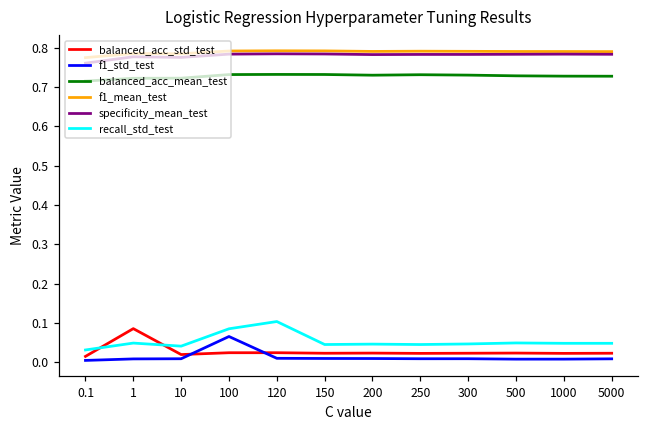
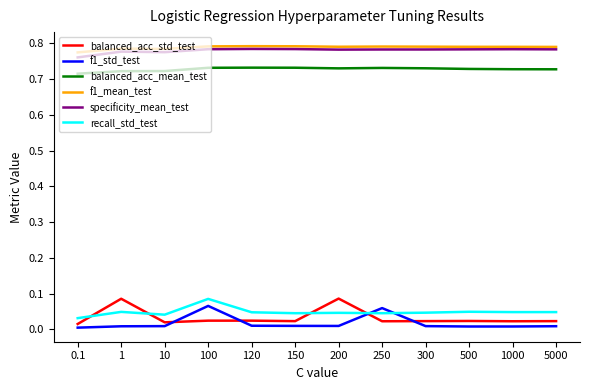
  {
    "balanced_acc_std_test": {
      "0.1": 0.02,
      "1": 0.09,
      "10": 0.02,
      "100": 0.02,
      "120": 0.02,
      "150": 0.02,
-     "200": 0.02,
+     "200": 0.09,
      "250": 0.02,
      "300": 0.02,
      "500": 0.02,
      "1000": 0.02,
      "5000": 0.02
    },
    "f1_std_test": {
      "0.1": 0.00,
      "1": 0.01,
      "10": 0.01,
      "100": 0.07,
      "120": 0.01,
      "150": 0.01,
      "200": 0.01,
-     "250": 0.01,
+     "250": 0.06,
      "300": 0.01,
      "500": 0.01,
      "1000": 0.01,
      "5000": 0.01
    },
    "balanced_acc_mean_test": {
      "120": 0.73,
      "150": 0.73,
      "200": 0.73,
      "250": 0.73,
      "300": 0.73,
      "500": 0.73,
      "1000": 0.73,
      "5000": 0.73
    },
    "f1_mean_test": {
      "120": 0.79,
      "150": 0.79,
      "200": 0.79,
      "250": 0.79,
      "300": 0.79
    },
    "specificity_mean_test": {
      "120": 0.78,
      "150": 0.78,
      "200": 0.78,
      "250": 0.78,
      "300": 0.78
    },
    "recall_std_test": {
      "0.1": 0.03,
      "1": 0.05,
      "10": 0.04,
      "100": 0.09,
-     "120": 0.10,
+     "120": 0.05,
      "150": 0.05,
      "200": 0.05,
      "250": 0.05,
      "300": 0.05,
      "500": 0.05,
      "1000": 0.05,
      "5000": 0.05
    }
  }
